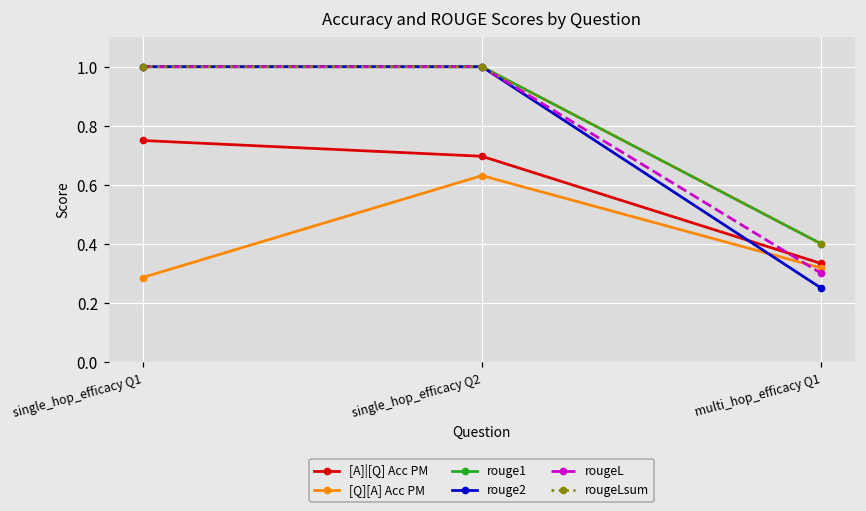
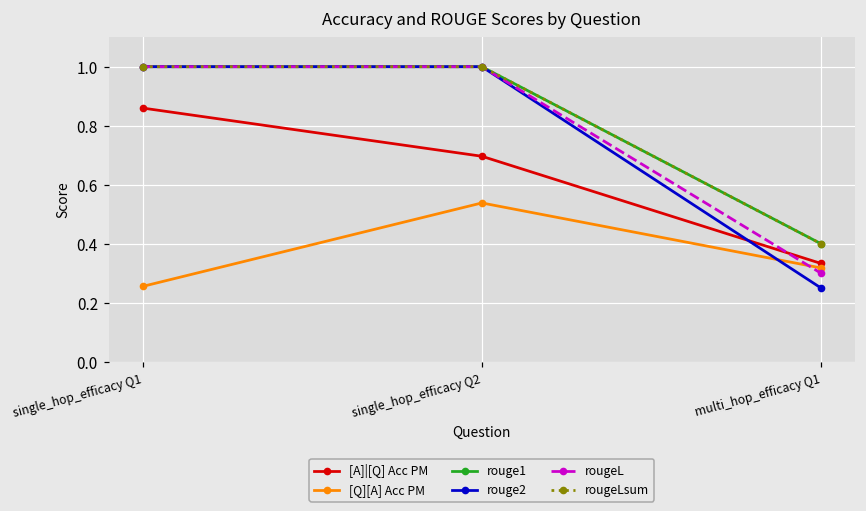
  {
    "[A]|[Q] Acc PM": {
-     "single_hop_efficacy Q1": 0.75,
+     "single_hop_efficacy Q1": 0.86,
      "single_hop_efficacy Q2": 0.70,
      "multi_hop_efficacy Q1": 0.33
    },
    "[Q][A] Acc PM": {
-     "single_hop_efficacy Q1": 0.29,
-     "single_hop_efficacy Q2": 0.63,
+     "single_hop_efficacy Q1": 0.26,
+     "single_hop_efficacy Q2": 0.54,
      "multi_hop_efficacy Q1": 0.32
    },
    "rougeLsum": {
      "multi_hop_efficacy Q1": 0.40
    },
    "rouge2": {
      "multi_hop_efficacy Q1": 0.25
    },
    "rougeL": {
      "multi_hop_efficacy Q1": 0.30
    }
  }
